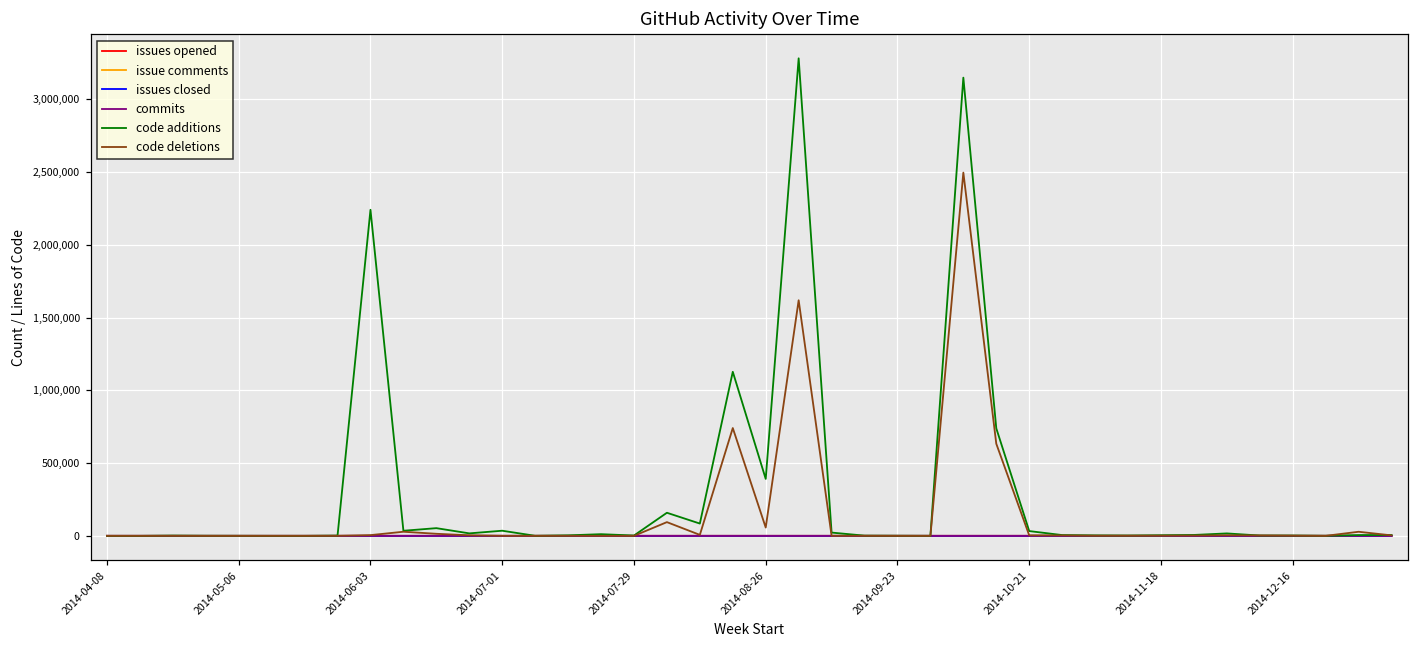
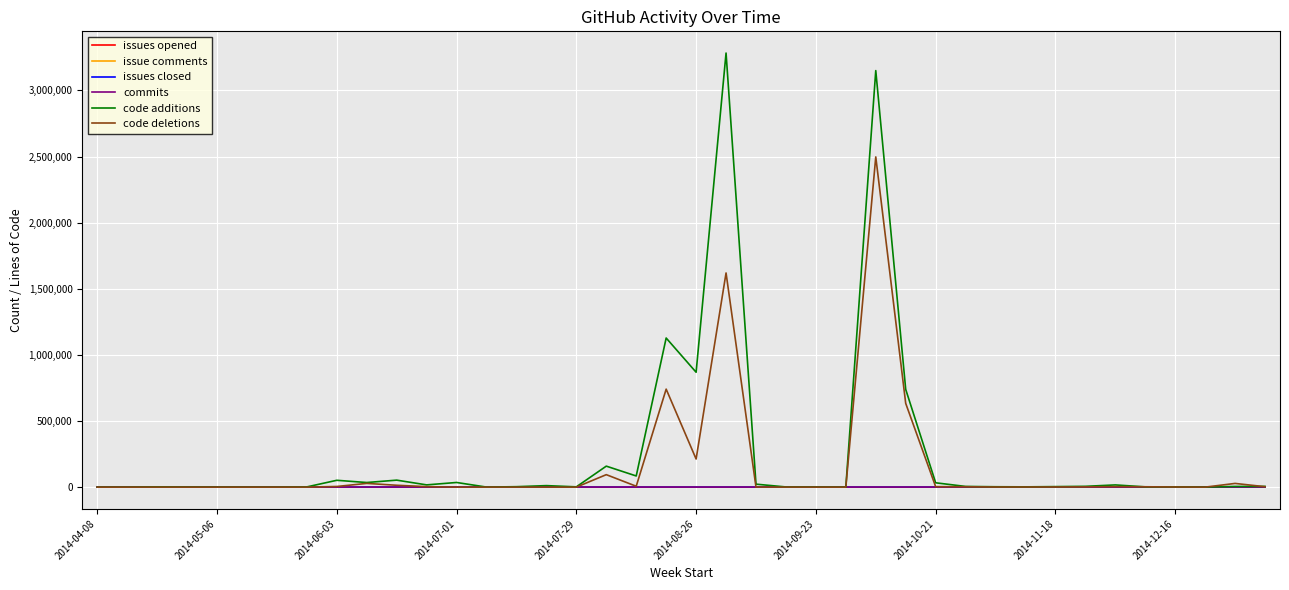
  {
    "commits": {
      "2014-08-26": "0"
    },
    "code additions": {
-     "2014-06-03": "2,240,000",
+     "2014-06-03": "50,000",
      "2014-07-01": "40,000",
-     "2014-08-26": "390,000",
+     "2014-08-26": "870,000",
      "2014-10-21": "30,000"
    },
    "code deletions": {
-     "2014-08-26": "60,000"
+     "2014-08-26": "210,000"
    }
  }
